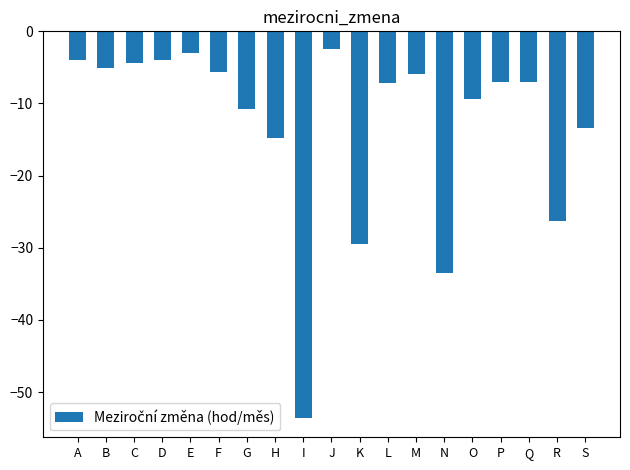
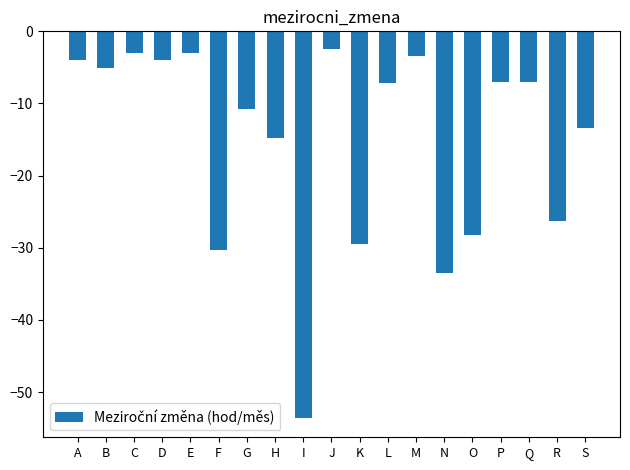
  {
    "A": -4,
    "B": -5,
-   "C": -4,
+   "C": -3,
    "D": -4,
    "E": -3,
-   "F": -6,
+   "F": -30,
    "G": -11,
    "H": -15,
    "I": -54,
    "J": -2,
    "K": -29,
    "L": -7,
-   "M": -6,
+   "M": -3,
    "N": -34,
-   "O": -9,
+   "O": -28,
    "P": -7,
    "Q": -7,
    "R": -26,
    "S": -13
  }
